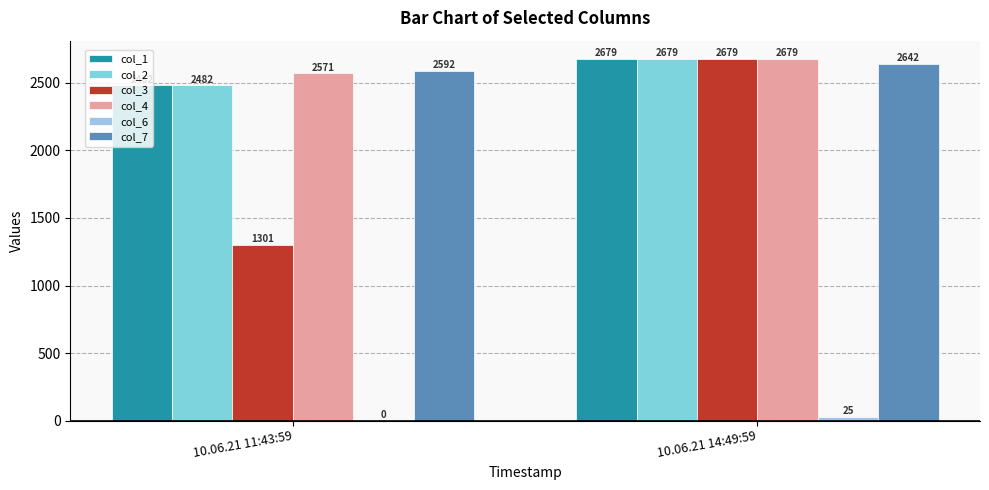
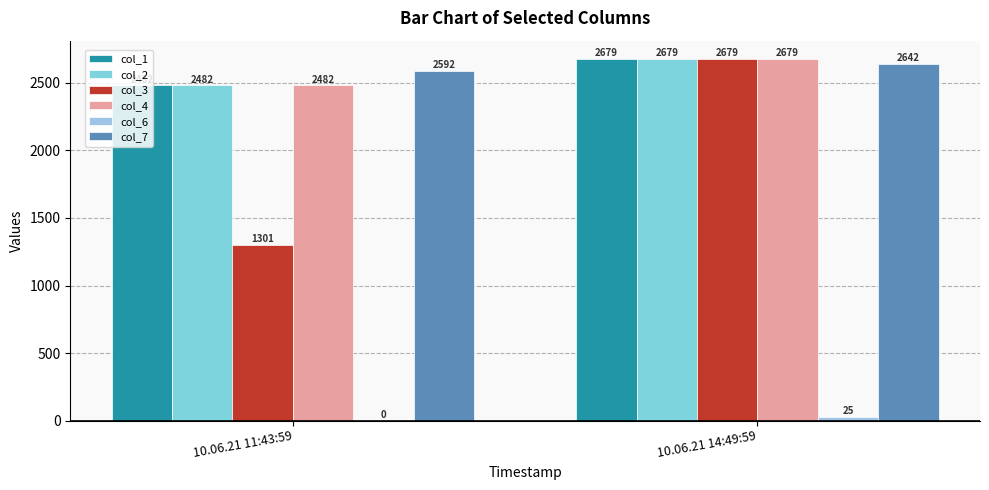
  {
    "col_1": {
      "10.06.21 14:49:59": 2679
    },
    "col_3": {
      "10.06.21 11:43:59": 1301,
      "10.06.21 14:49:59": 2679
    },
    "col_4": {
-     "10.06.21 11:43:59": 2571,
+     "10.06.21 11:43:59": 2482,
      "10.06.21 14:49:59": 2679
    },
    "col_7": {
      "10.06.21 11:43:59": 2592,
      "10.06.21 14:49:59": 2642
    }
  }
